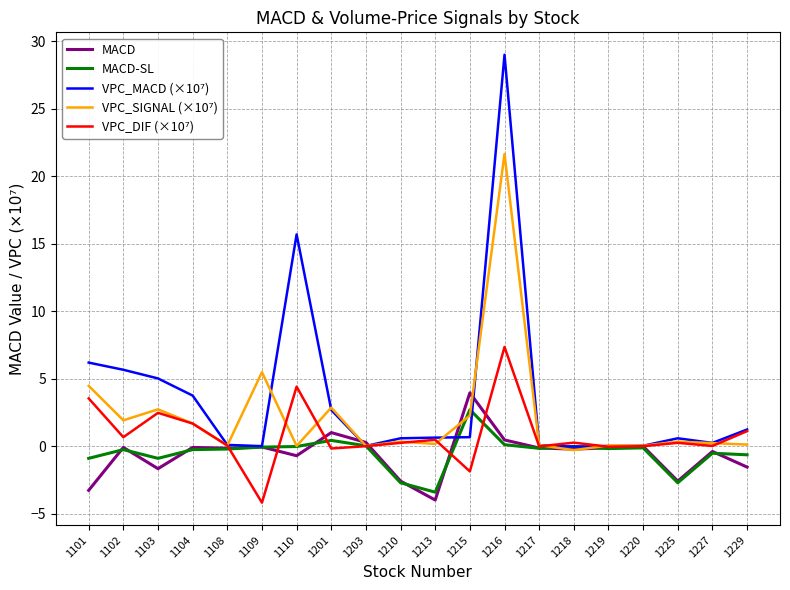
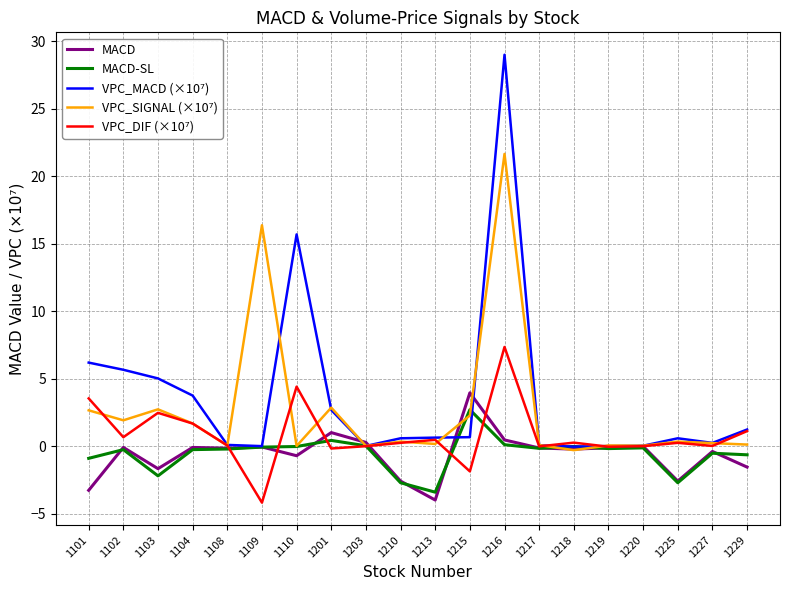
  {
    "MACD": {
      "1101": -3.3,
      "1103": -1.7,
      "1110": -0.7,
      "1201": 1.0,
      "1203": 0.3,
      "1213": -4.0,
      "1215": 4.0,
      "1216": 0.5,
      "1229": -1.6
    },
    "MACD-SL": {
      "1101": -0.9,
-     "1103": -0.9,
+     "1103": -2.2,
      "1201": 0.4,
      "1213": -3.4,
      "1215": 2.7,
      "1216": 0.1,
      "1229": -0.6
    },
    "VPC_MACD (×10⁷)": {
      "1101": 6.2,
      "1102": 5.7,
      "1103": 5.0,
      "1104": 3.7,
      "1110": 15.7,
      "1210": 0.6,
      "1215": 0.7,
      "1216": 29.0,
      "1225": 0.6
    },
    "VPC_SIGNAL (×10⁷)": {
-     "1101": 4.5,
+     "1101": 2.7,
      "1102": 1.9,
      "1103": 2.7,
-     "1109": 5.5,
+     "1109": 16.4,
      "1213": 0.2,
      "1215": 2.3,
      "1216": 21.7,
      "1229": 0.1
    },
    "VPC_DIF (×10⁷)": {
      "1101": 3.5,
      "1102": 0.7,
      "1103": 2.5,
      "1109": -4.2,
      "1110": 4.4,
      "1201": -0.2,
      "1215": -1.9,
      "1216": 7.4,
      "1218": 0.3,
      "1227": 0.0
    }
  }
